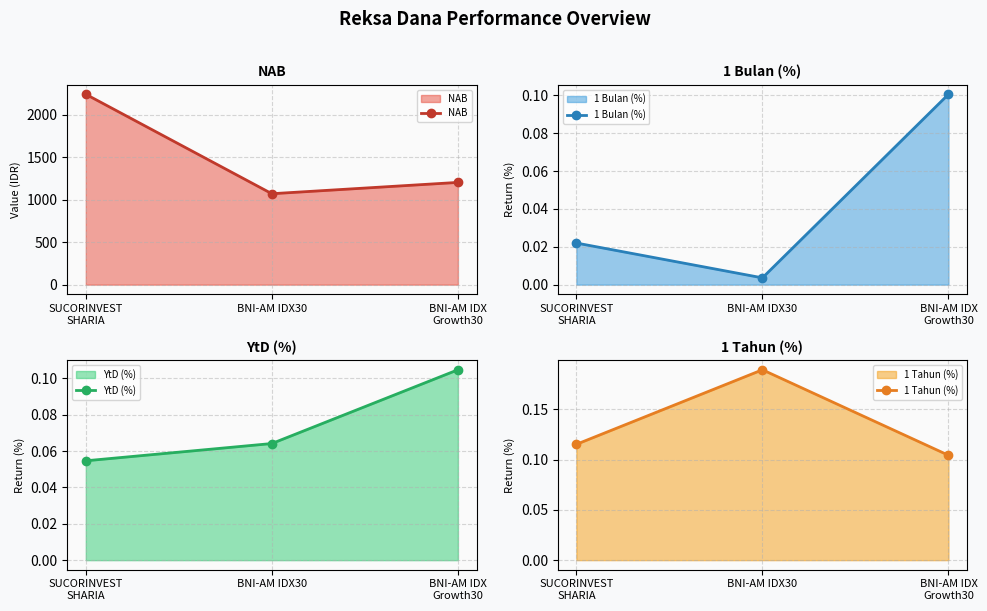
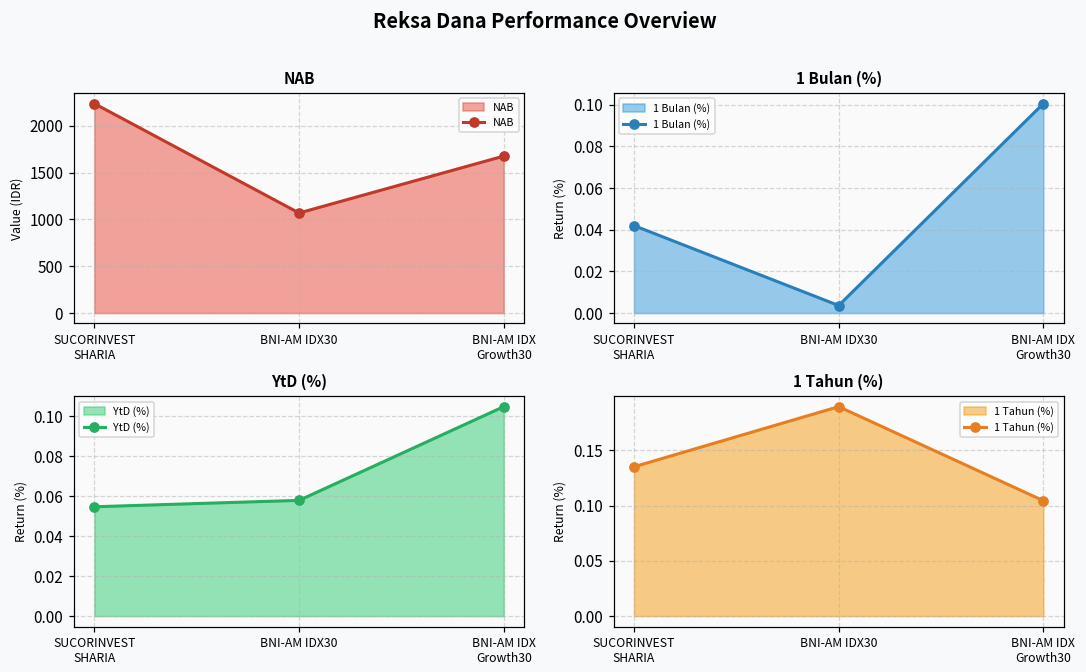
  {
    "NAB": {
      "SUCORINVEST SHARIA": 2200,
      "BNI-AM IDX30": 1100,
-     "BNI-AM IDX Growth30": 1200
+     "BNI-AM IDX Growth30": 1700
    },
    "1 Bulan (%)": {
-     "SUCORINVEST SHARIA": 0.022,
+     "SUCORINVEST SHARIA": 0.042,
      "BNI-AM IDX30": 0.004,
      "BNI-AM IDX Growth30": 0.101
    },
    "YtD (%)": {
      "SUCORINVEST SHARIA": 0.055,
-     "BNI-AM IDX30": 0.064,
+     "BNI-AM IDX30": 0.058,
      "BNI-AM IDX Growth30": 0.105
    },
    "1 Tahun (%)": {
-     "SUCORINVEST SHARIA": 0.115,
+     "SUCORINVEST SHARIA": 0.135,
      "BNI-AM IDX30": 0.190,
      "BNI-AM IDX Growth30": 0.104
    }
  }
